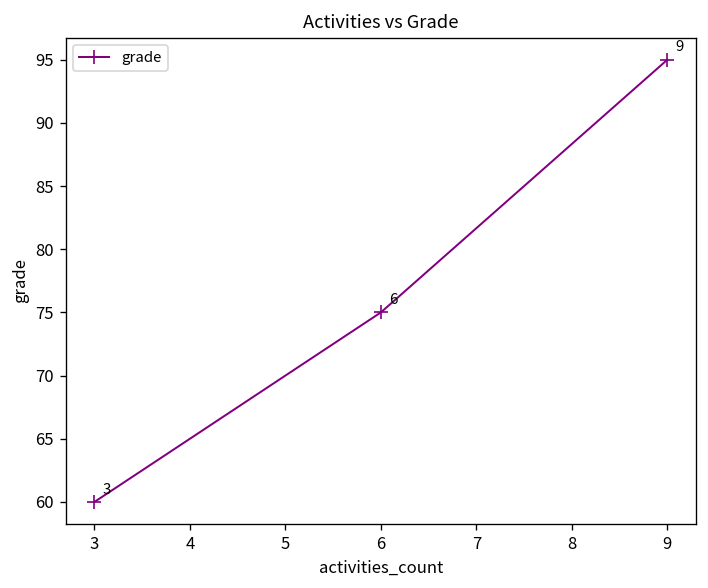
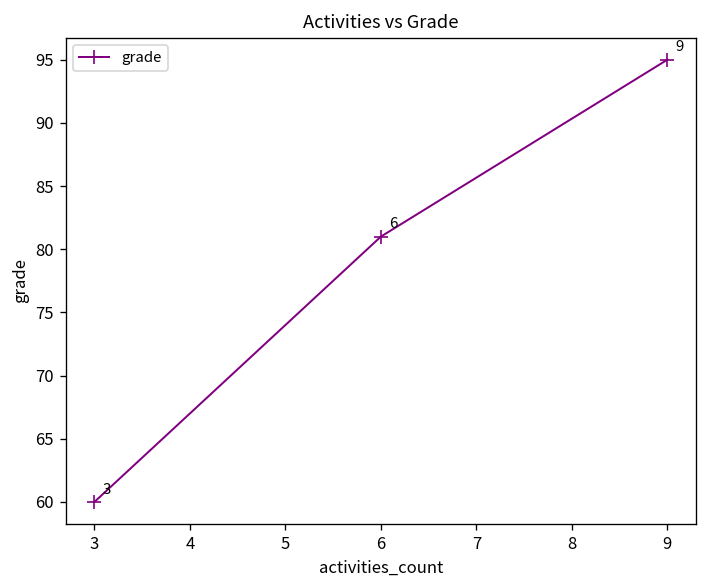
  {
-   "6": 75
+   "6": 81
  }
